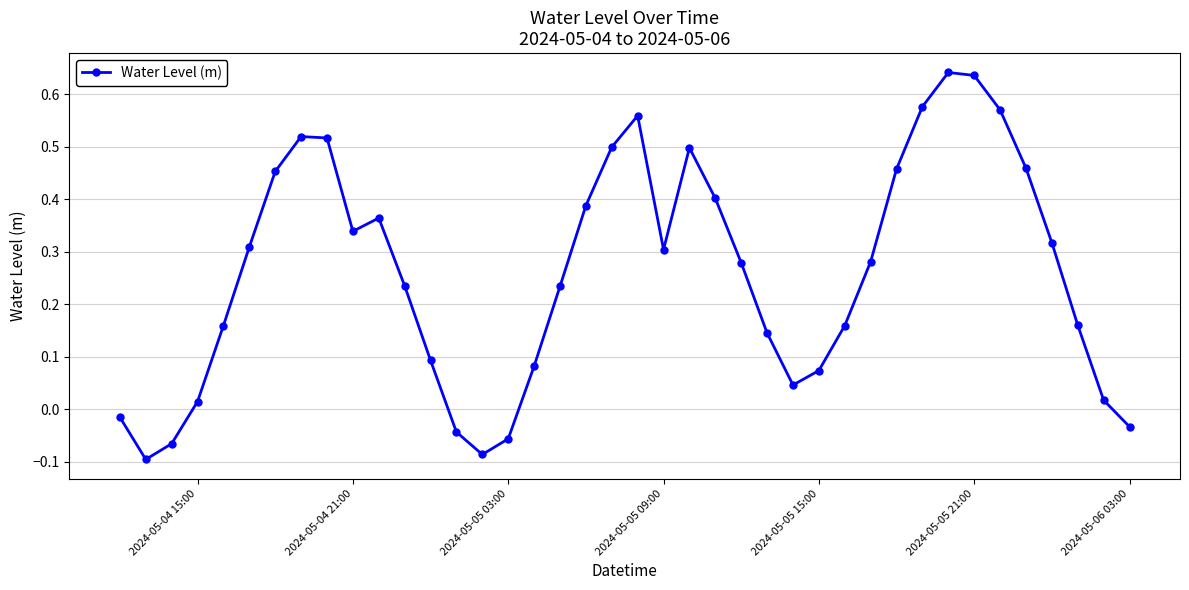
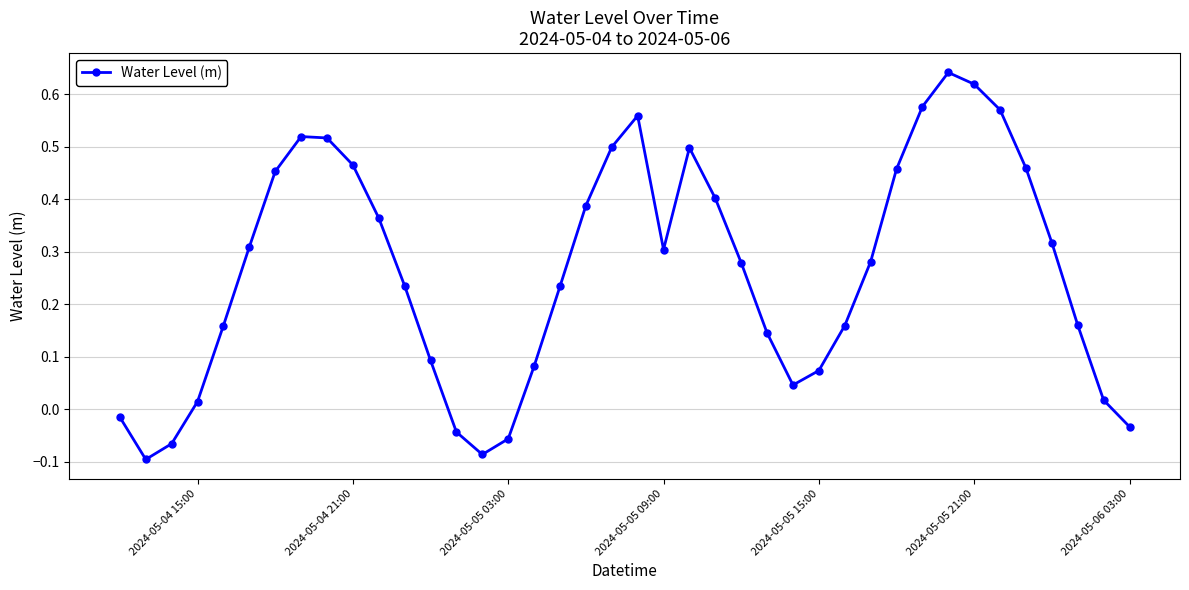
  {
    "2024-05-04 15:00": 0.01,
-   "2024-05-04 21:00": 0.34,
+   "2024-05-04 21:00": 0.46,
    "2024-05-05 03:00": -0.06,
    "2024-05-05 09:00": 0.30,
    "2024-05-05 15:00": 0.07,
-   "2024-05-05 21:00": 0.64,
+   "2024-05-05 21:00": 0.62,
    "2024-05-06 03:00": -0.03
  }
